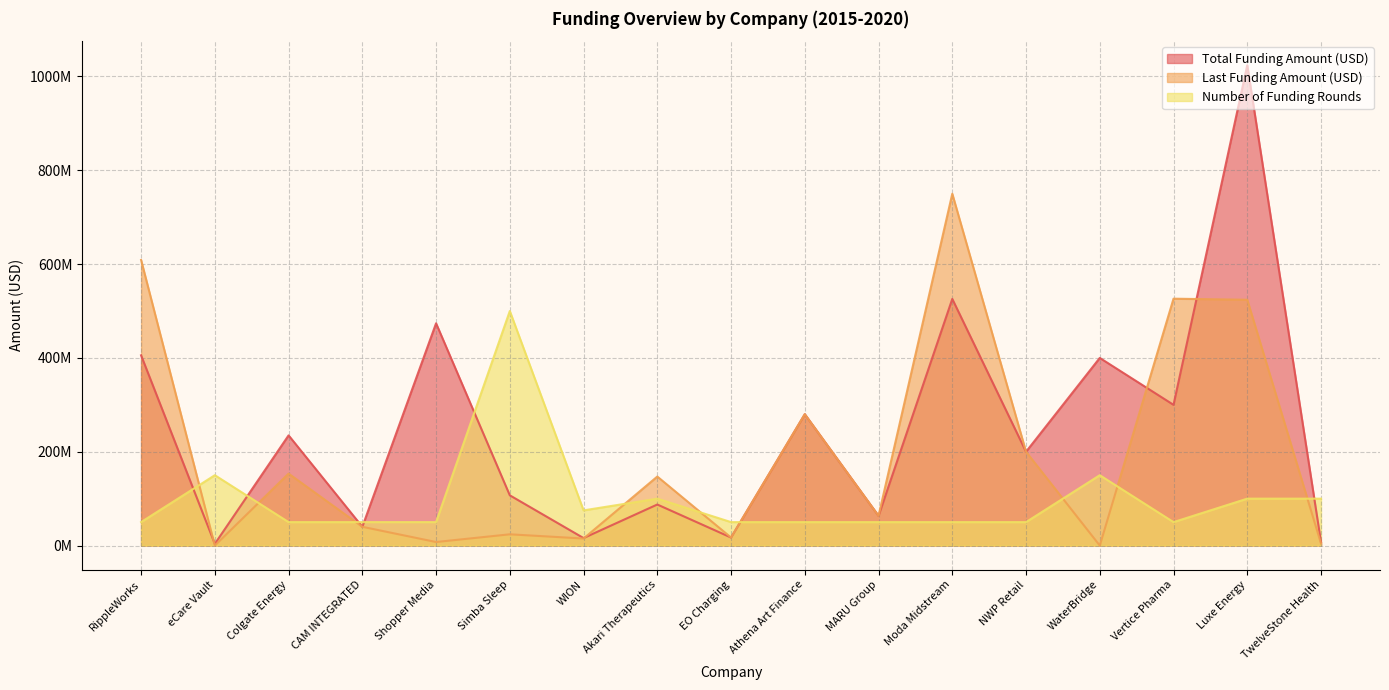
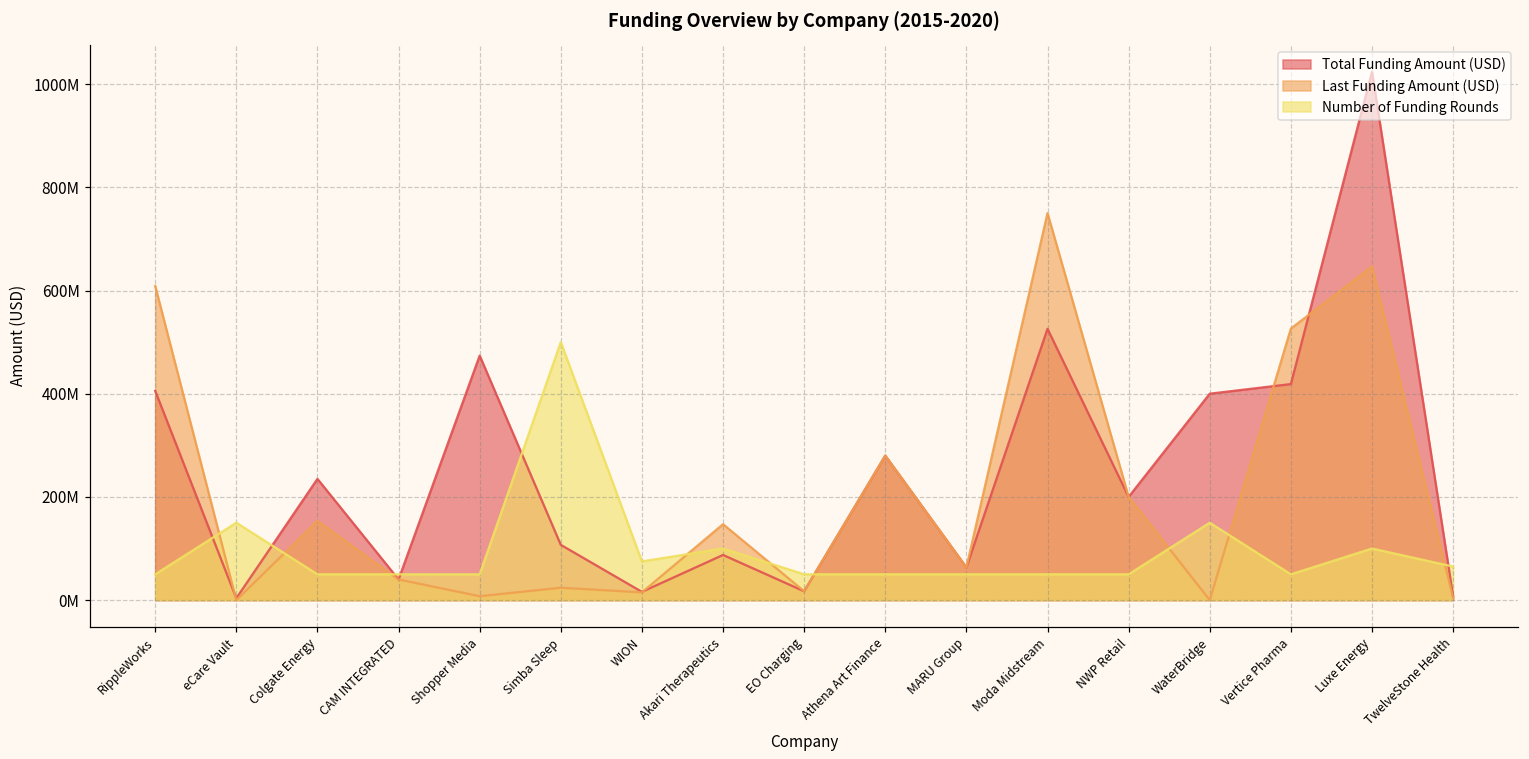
  {
    "Total Funding Amount (USD)": {
      "RippleWorks": 410000000,
      "Colgate Energy": 230000000,
      "Shopper Media": 470000000,
      "Simba Sleep": 110000000,
      "Akari Therapeutics": 90000000,
      "Moda Midstream": 530000000,
      "WaterBridge": 400000000,
-     "Vertice Pharma": 300000000
+     "Vertice Pharma": 420000000
    },
    "Last Funding Amount (USD)": {
      "RippleWorks": 610000000,
      "Colgate Energy": 150000000,
      "Shopper Media": 10000000,
      "Simba Sleep": 20000000,
      "Akari Therapeutics": 150000000,
      "Moda Midstream": 750000000,
      "WaterBridge": 0,
      "Vertice Pharma": 530000000,
-     "Luxe Energy": 520000000
+     "Luxe Energy": 650000000
    },
    "Number of Funding Rounds": {
      "RippleWorks": 50000000,
      "eCare Vault": 150000000,
      "Colgate Energy": 50000000,
      "CAM INTEGRATED": 50000000,
      "Shopper Media": 50000000,
      "Simba Sleep": 500000000,
      "WION": 80000000,
      "Akari Therapeutics": 100000000,
      "EO Charging": 50000000,
      "Athena Art Finance": 50000000,
      "MARU Group": 50000000,
      "Moda Midstream": 50000000,
      "NWP Retail": 50000000,
      "WaterBridge": 150000000,
      "Vertice Pharma": 50000000,
      "Luxe Energy": 100000000,
-     "TwelveStone Health": 100000000
+     "TwelveStone Health": 70000000
    }
  }
